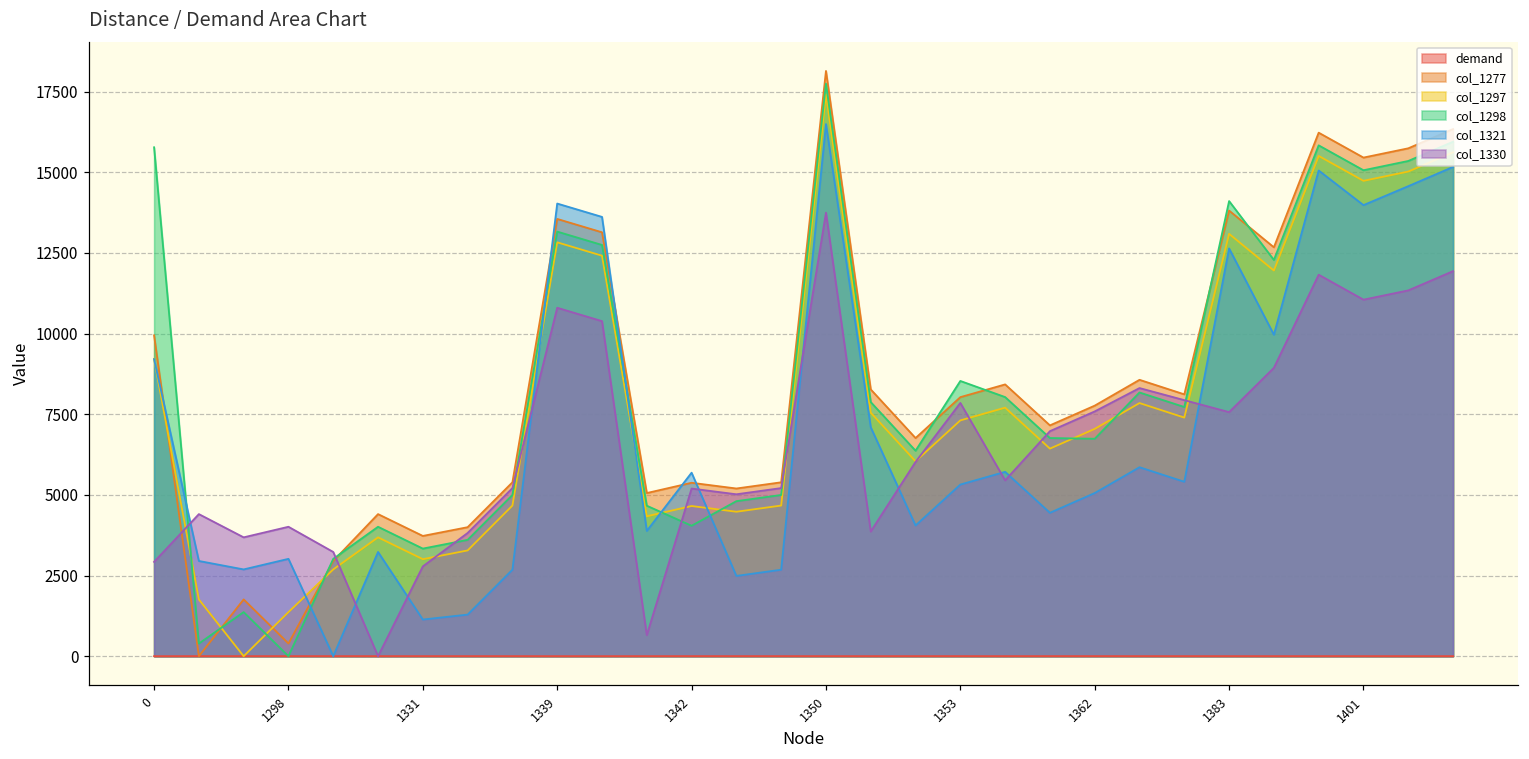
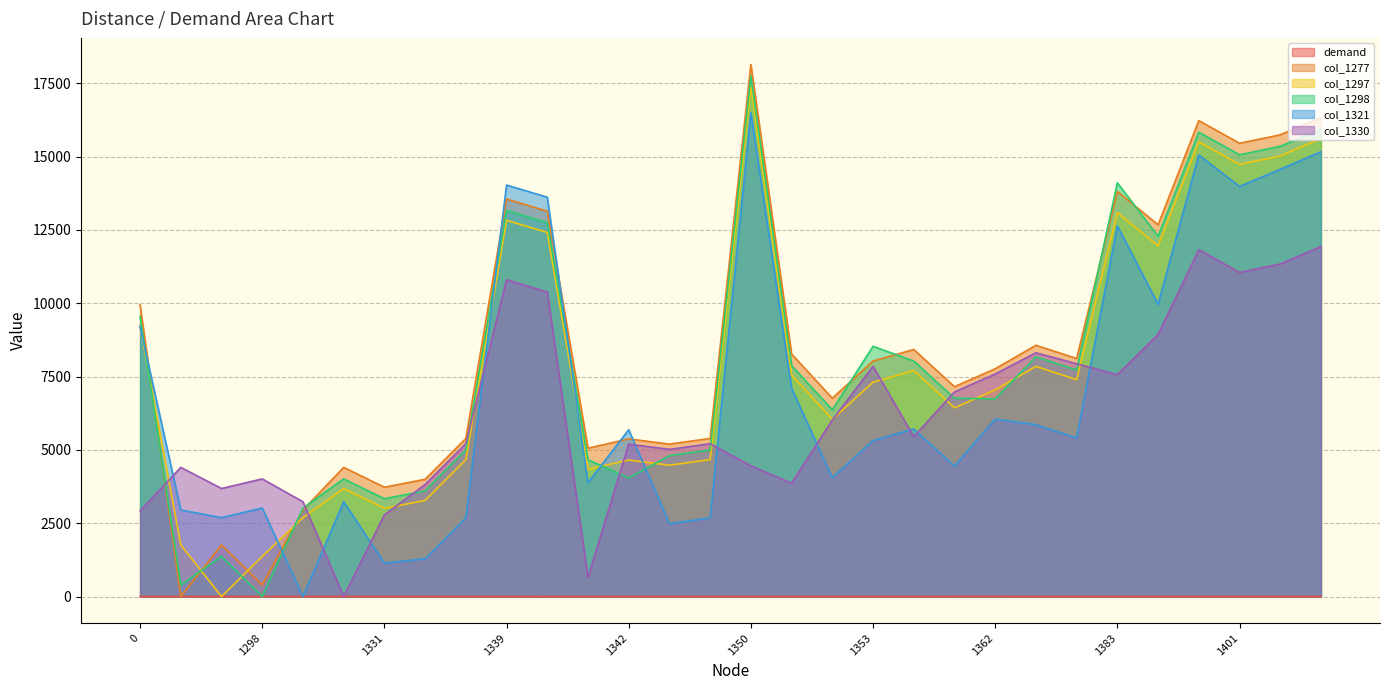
  {
    "col_1298": {
-     "0": 15800,
+     "0": 9500,
      "1331": 3300,
      "1339": 13200,
      "1342": 4000,
      "1350": 17700,
      "1353": 8500,
      "1362": 6700,
      "1383": 14100,
      "1401": 15100
    },
    "col_1321": {
      "1298": 3000,
      "1331": 1100,
      "1339": 14000,
      "1342": 5700,
      "1350": 16500,
      "1353": 5300,
-     "1362": 5100,
+     "1362": 6100,
      "1383": 12600,
      "1401": 14000
    },
    "col_1330": {
      "0": 2900,
      "1298": 4000,
      "1331": 2800,
      "1339": 10800,
      "1342": 5200,
-     "1350": 13700,
+     "1350": 4500,
      "1353": 7800,
      "1362": 7600,
      "1383": 7600,
      "1401": 11000
    }
  }
